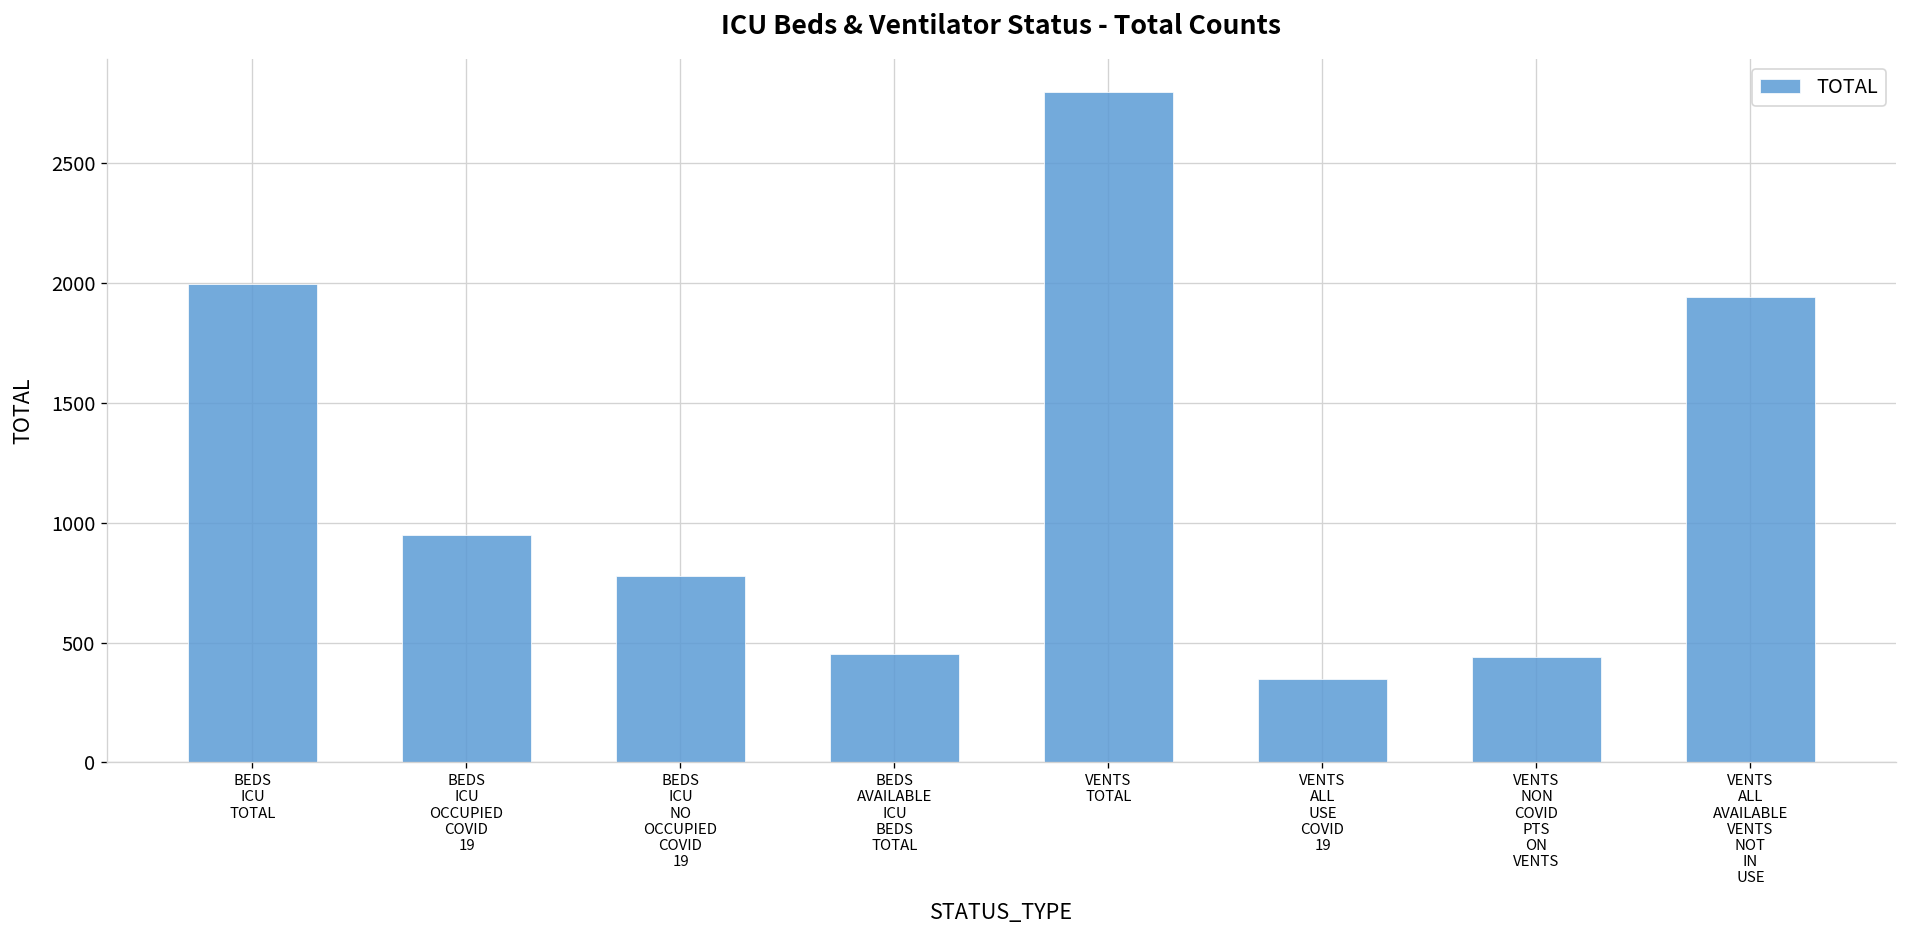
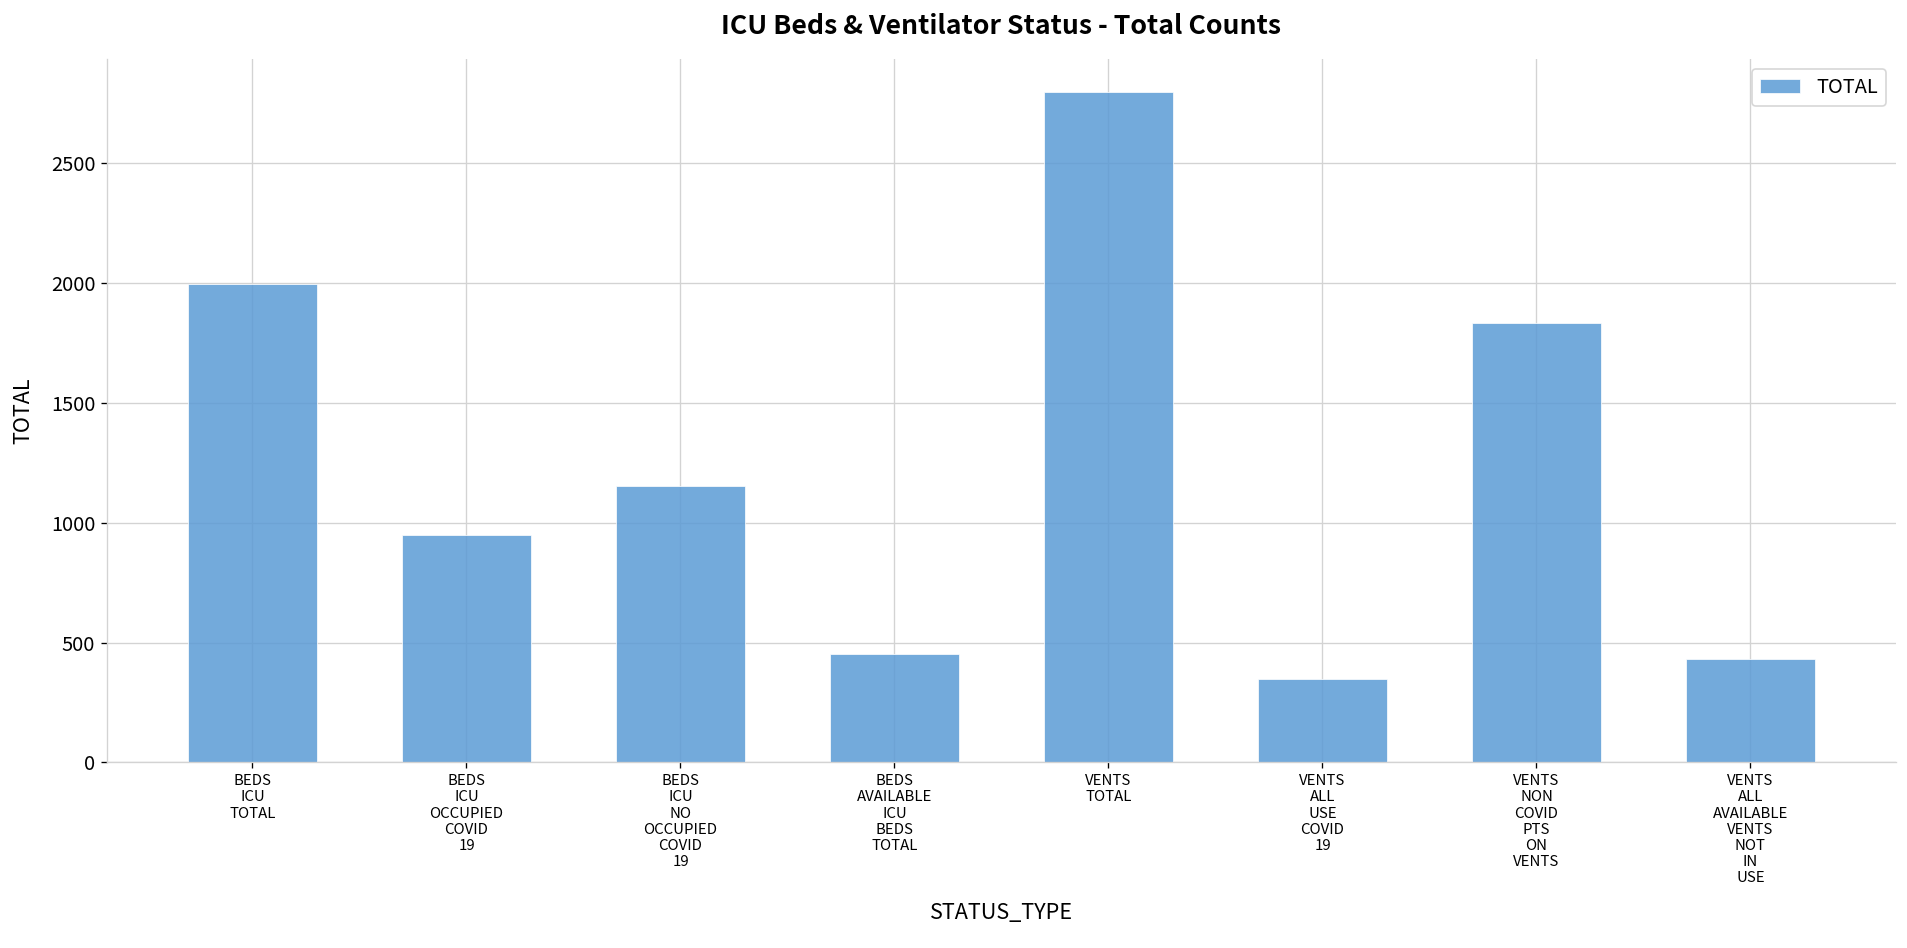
  {
    "BEDS ICU TOTAL": 2000,
    "BEDS ICU OCCUPIED COVID 19": 950,
-   "BEDS ICU NO OCCUPIED COVID 19": 780,
+   "BEDS ICU NO OCCUPIED COVID 19": 1150,
    "BEDS AVAILABLE ICU BEDS TOTAL": 450,
    "VENTS TOTAL": 2800,
    "VENTS ALL USE COVID 19": 350,
-   "VENTS NON COVID PTS ON VENTS": 440,
-   "VENTS ALL AVAILABLE VENTS NOT IN USE": 1940
+   "VENTS NON COVID PTS ON VENTS": 1830,
+   "VENTS ALL AVAILABLE VENTS NOT IN USE": 430
  }
